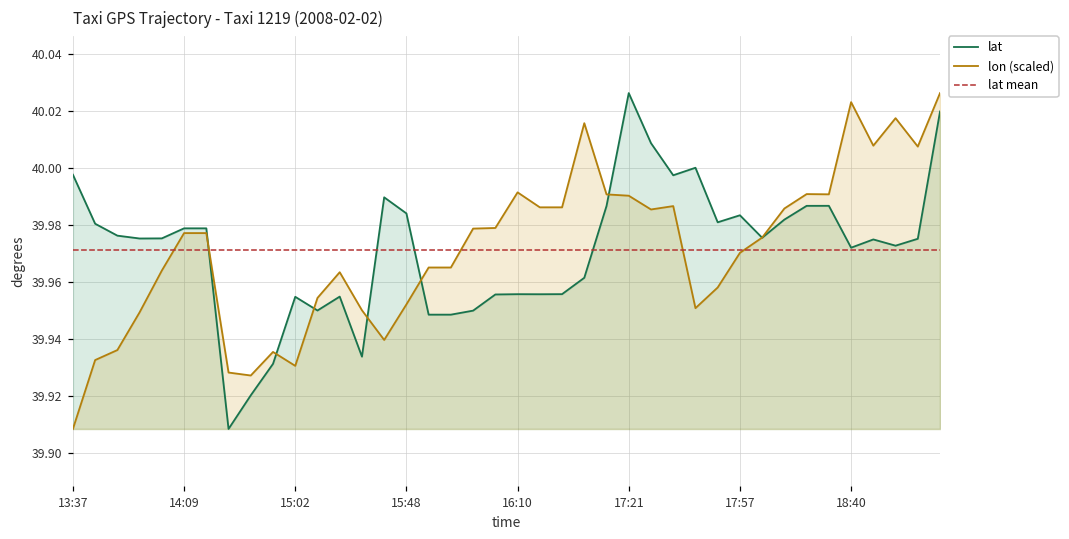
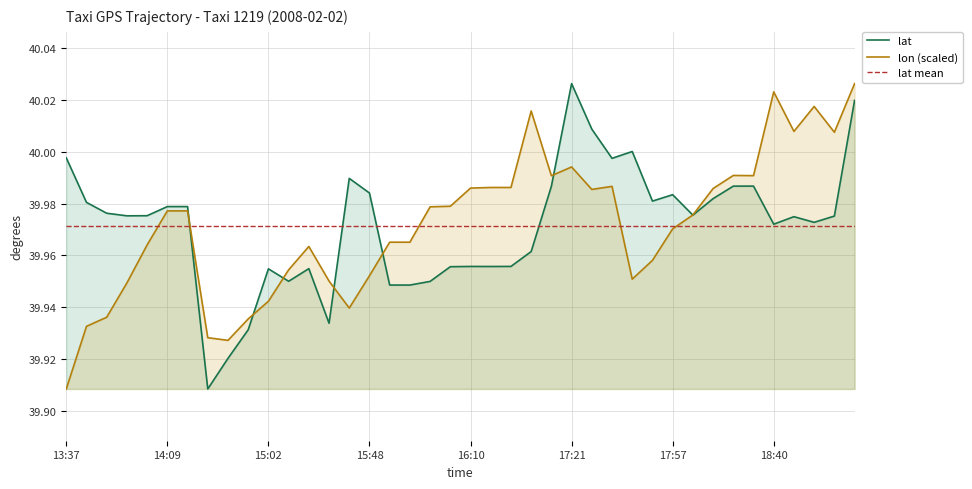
  {
    "lat": {
      "13:37": 39.998,
      "15:02": 39.955,
      "15:48": 39.984,
      "16:10": 39.956,
      "17:21": 40.026,
      "17:57": 39.983
    },
    "lon (scaled)": {
      "13:37": 39.908,
-     "15:02": 39.931,
+     "15:02": 39.942,
      "15:48": 39.952,
-     "16:10": 39.992,
-     "17:21": 39.990,
+     "16:10": 39.986,
+     "17:21": 39.994,
      "17:57": 39.970,
      "18:40": 40.023
    },
    "lat mean": {
      "13:37": 39.971,
      "15:02": 39.971,
      "15:48": 39.971,
      "16:10": 39.971,
      "17:21": 39.971,
      "17:57": 39.971
    }
  }
